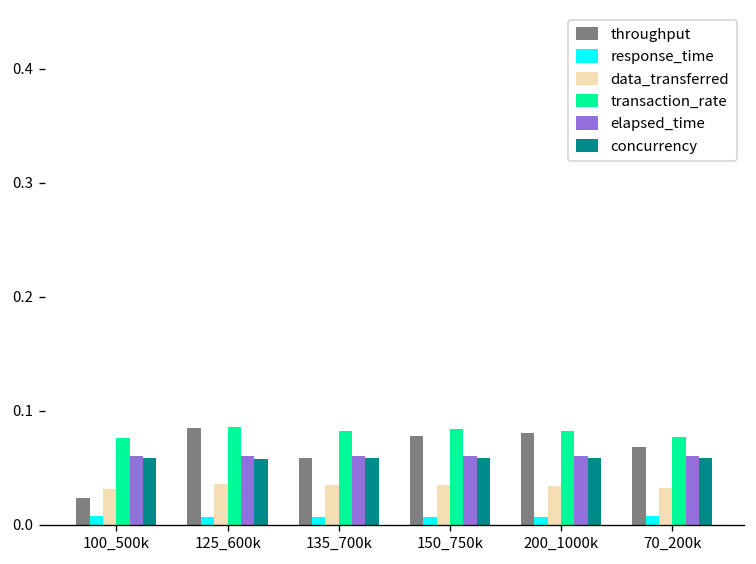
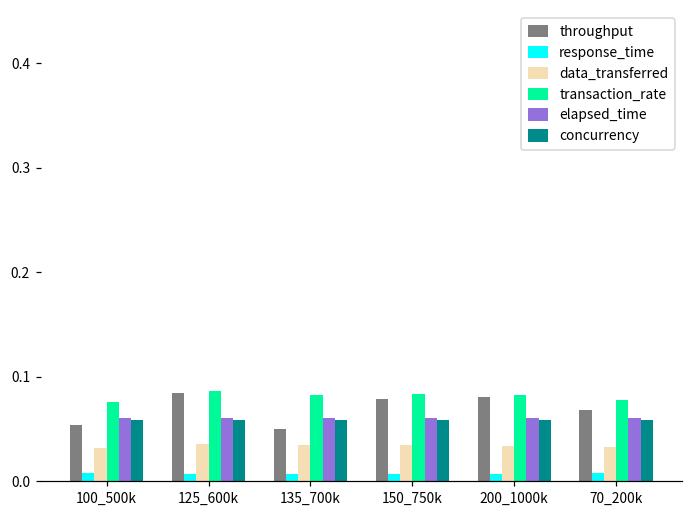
  {
    "throughput": {
-     "100_500k": 0.02,
+     "100_500k": 0.05,
      "125_600k": 0.08,
-     "135_700k": 0.06,
+     "135_700k": 0.05,
      "150_750k": 0.08,
      "200_1000k": 0.08,
      "70_200k": 0.07
    },
    "response_time": {
      "100_500k": 0.01,
      "125_600k": 0.01,
      "135_700k": 0.01,
      "150_750k": 0.01,
      "200_1000k": 0.01,
      "70_200k": 0.01
    },
    "data_transferred": {
      "100_500k": 0.03,
      "125_600k": 0.04,
      "135_700k": 0.03,
      "150_750k": 0.03,
      "200_1000k": 0.03,
      "70_200k": 0.03
    },
    "transaction_rate": {
      "100_500k": 0.08,
      "125_600k": 0.09,
      "135_700k": 0.08,
      "150_750k": 0.08,
      "200_1000k": 0.08,
      "70_200k": 0.08
    },
    "elapsed_time": {
      "100_500k": 0.06,
      "125_600k": 0.06,
      "135_700k": 0.06,
      "150_750k": 0.06,
      "200_1000k": 0.06,
      "70_200k": 0.06
    },
    "concurrency": {
      "100_500k": 0.06,
      "125_600k": 0.06,
      "135_700k": 0.06,
      "150_750k": 0.06,
      "200_1000k": 0.06,
      "70_200k": 0.06
    }
  }
